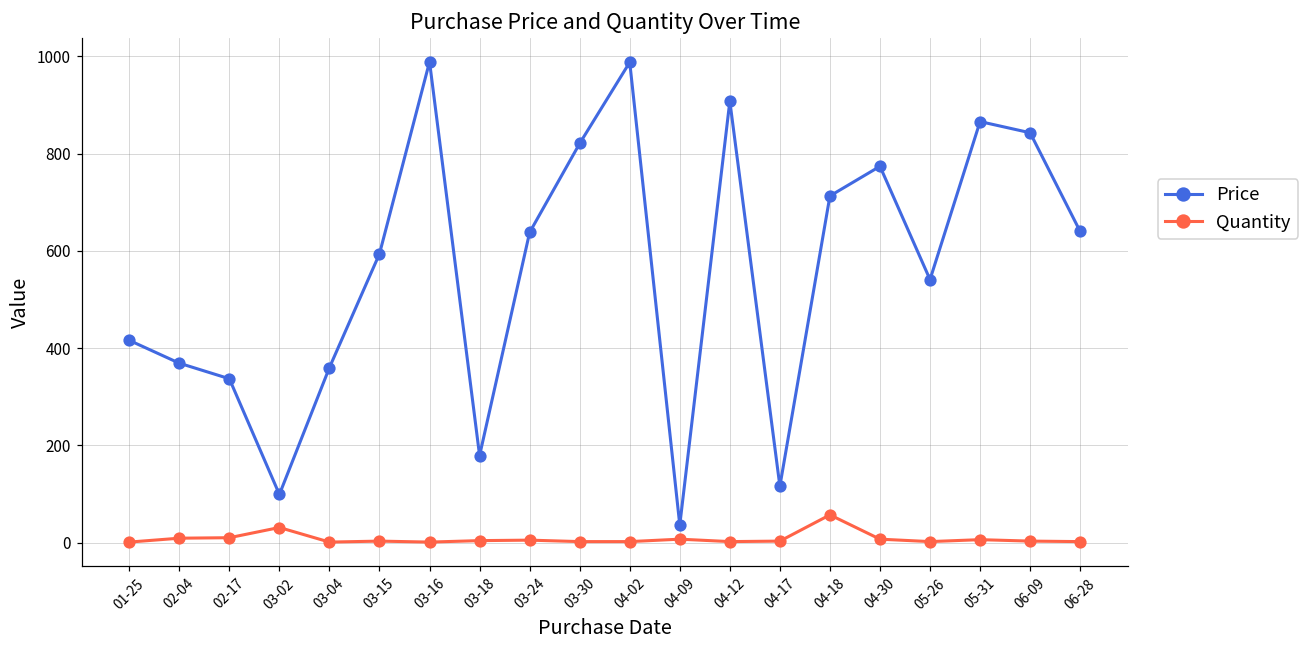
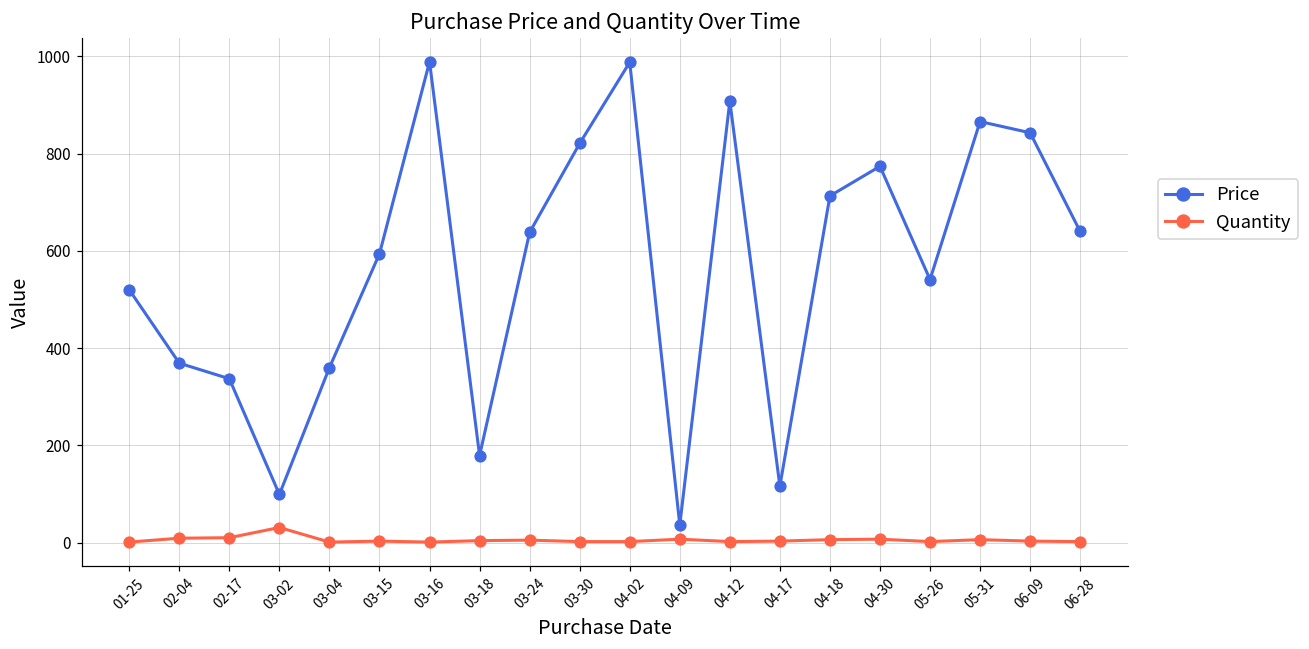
  {
    "Price": {
-     "01-25": 420,
+     "01-25": 520,
      "02-04": 370,
      "02-17": 340,
      "03-02": 100,
      "03-04": 360,
      "03-15": 590,
      "03-16": 990,
      "03-18": 180,
      "03-24": 640,
      "03-30": 820,
      "04-02": 990,
      "04-09": 40,
      "04-12": 910,
      "04-17": 120,
      "04-18": 710,
      "04-30": 770,
      "05-26": 540,
      "05-31": 870,
      "06-09": 840,
      "06-28": 640
    },
    "Quantity": {
      "01-25": 0,
      "02-04": 10,
      "02-17": 10,
      "03-02": 30,
      "03-04": 0,
      "03-15": 0,
      "03-16": 0,
      "03-18": 0,
      "03-24": 10,
      "03-30": 0,
      "04-02": 0,
      "04-09": 10,
      "04-12": 0,
      "04-17": 0,
-     "04-18": 60,
+     "04-18": 10,
      "04-30": 10,
      "05-26": 0,
      "05-31": 10,
      "06-09": 0,
      "06-28": 0
    }
  }
